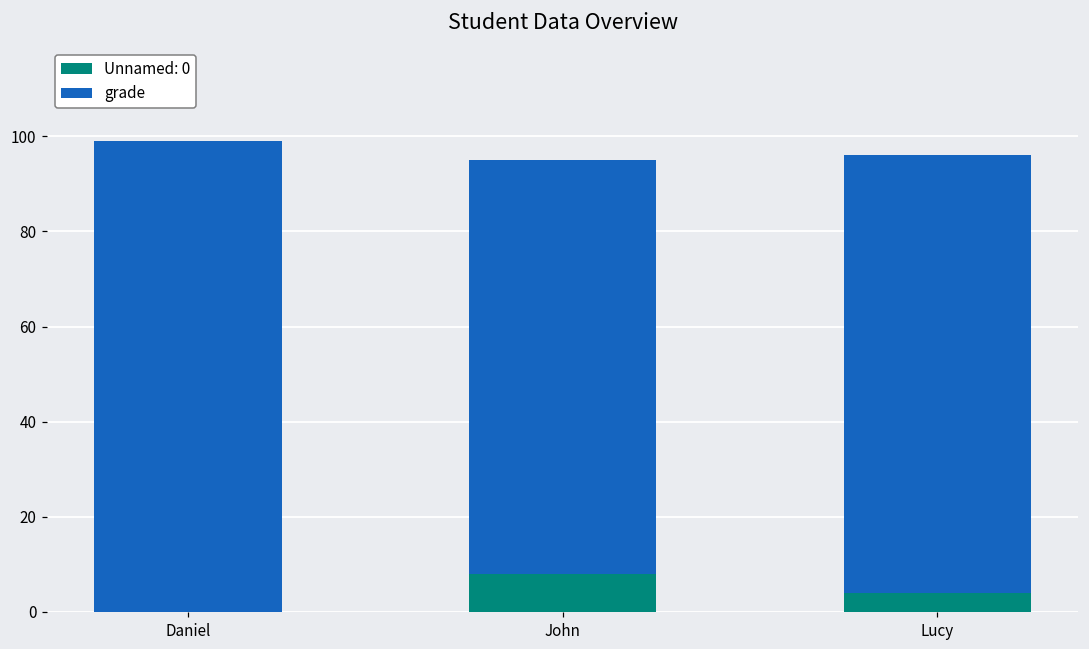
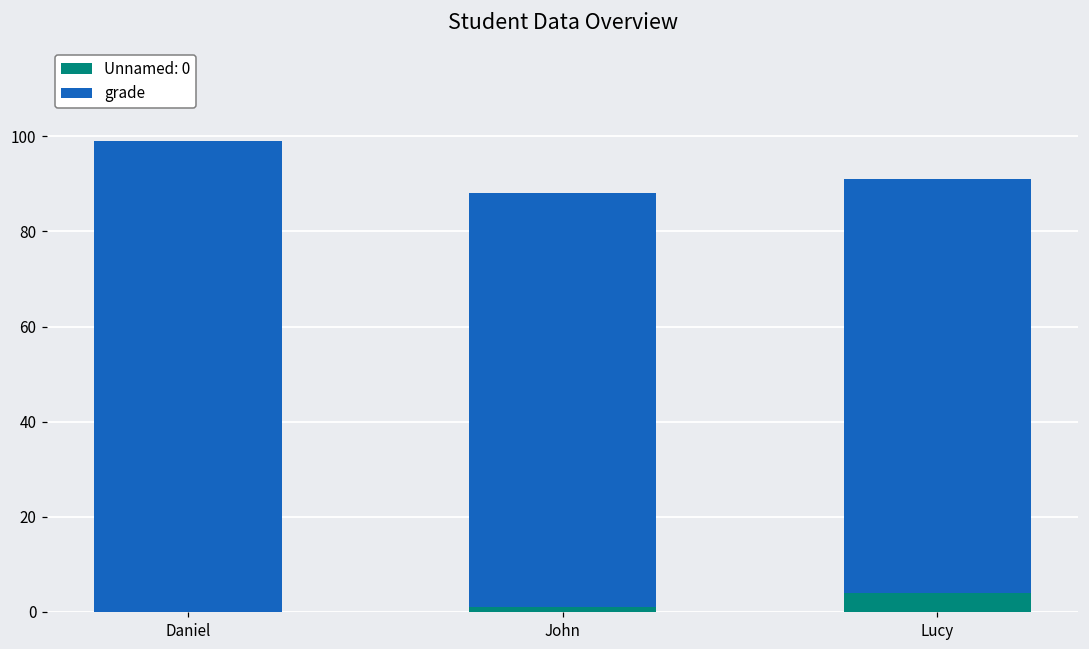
  {
    "Unnamed: 0": {
      "Daniel": 0,
-     "John": 8,
+     "John": 1,
      "Lucy": 4
    },
    "grade": {
      "Daniel": 99,
      "John": 87,
-     "Lucy": 92
+     "Lucy": 87
    }
  }
